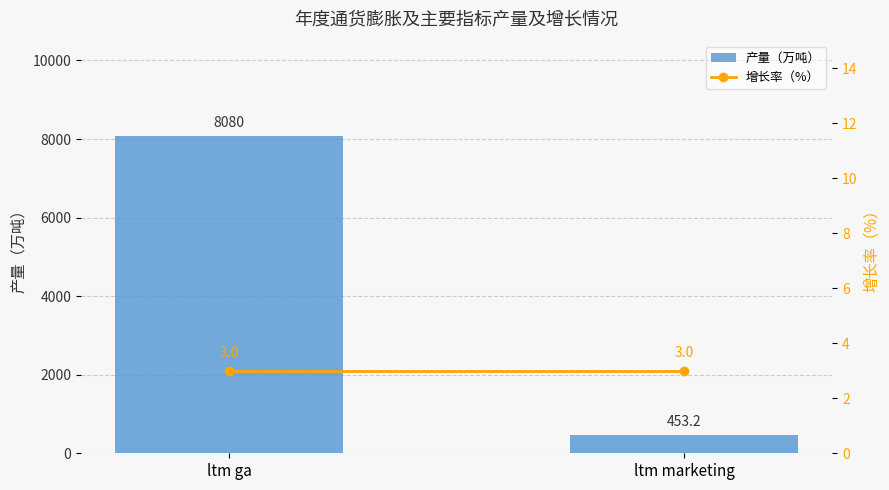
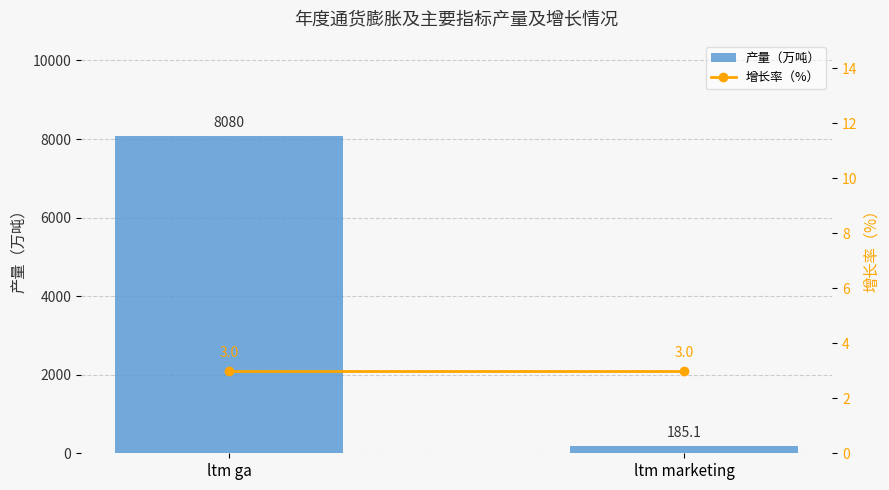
  {
    "产量（万吨）": {
      "ltm ga": 8080,
-     "ltm marketing": 453.2
+     "ltm marketing": 185.1
    },
    "增长率（%）": {
      "ltm ga": 3.0,
      "ltm marketing": 3.0
    }
  }
